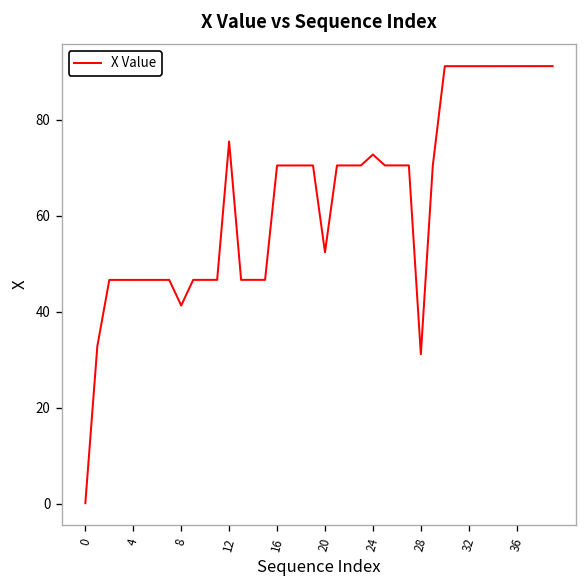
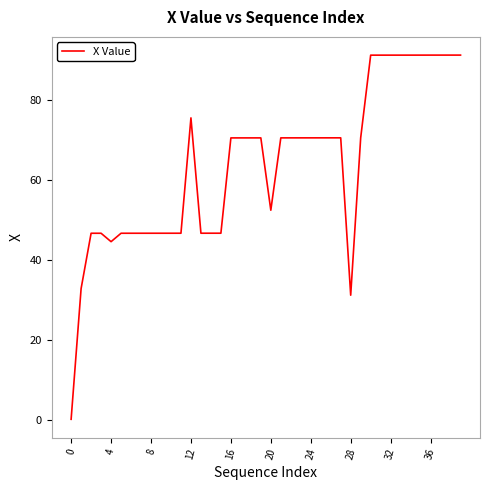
  {
    "0": 0,
-   "4": 47,
-   "8": 41,
+   "4": 45,
+   "8": 47,
    "12": 75,
    "16": 70,
    "20": 52,
-   "24": 73,
+   "24": 70,
    "28": 31,
    "32": 91,
    "36": 91
  }
